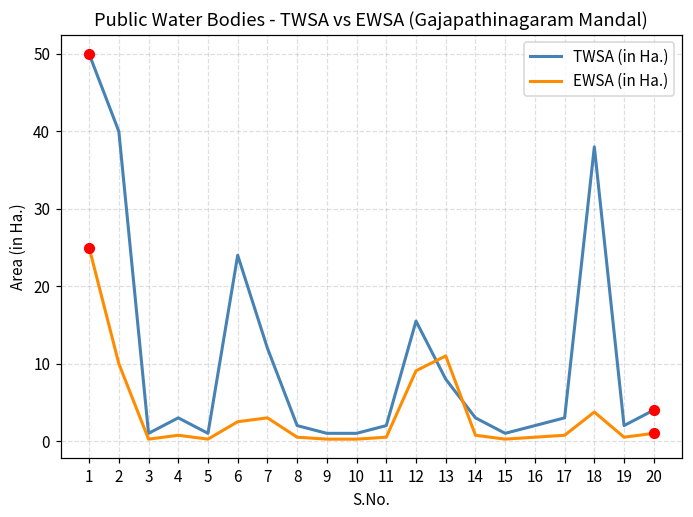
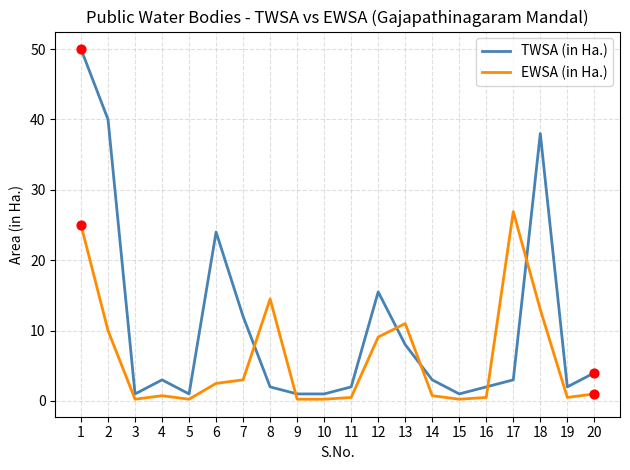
  {
    "TWSA (in Ha.)": {
      "2": 40,
      "3": 1,
      "4": 3,
      "5": 1,
      "6": 24,
      "7": 12,
      "8": 2,
      "9": 1,
      "10": 1,
      "11": 2,
      "12": 16,
      "13": 8,
      "14": 3,
      "15": 1,
      "16": 2,
      "17": 3,
      "18": 38,
      "19": 2
    },
    "EWSA (in Ha.)": {
      "2": 10,
      "3": 0,
      "4": 1,
      "5": 0,
      "6": 3,
      "7": 3,
-     "8": 1,
+     "8": 15,
      "9": 0,
      "10": 0,
      "11": 1,
      "12": 9,
      "13": 11,
      "14": 1,
      "15": 0,
      "16": 1,
-     "17": 1,
-     "18": 4,
+     "17": 27,
+     "18": 13,
      "19": 1
    }
  }
